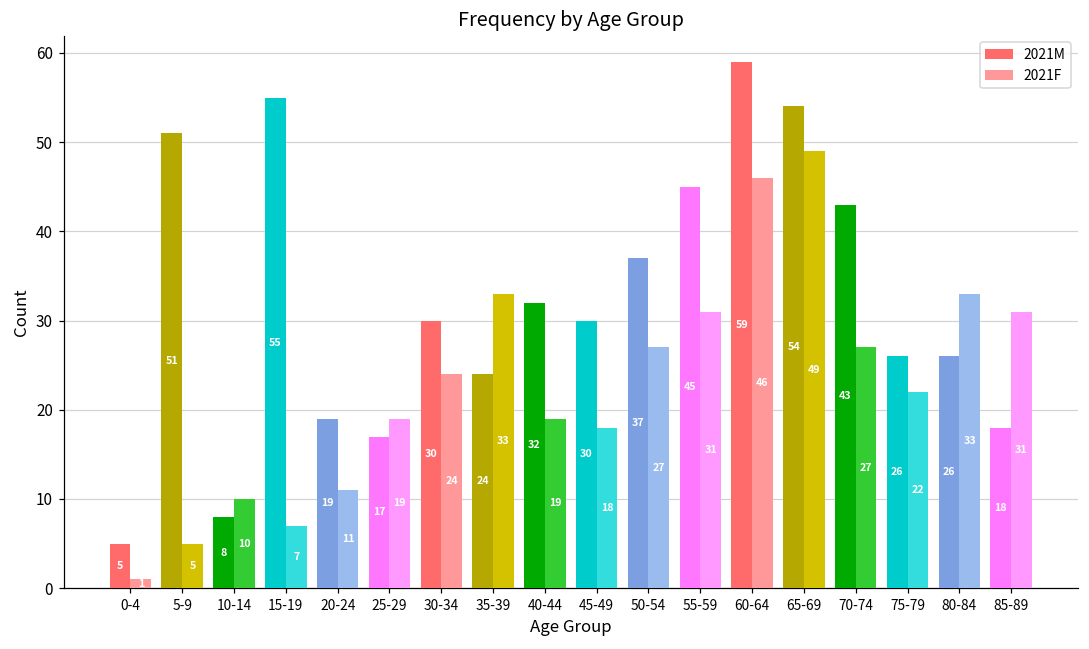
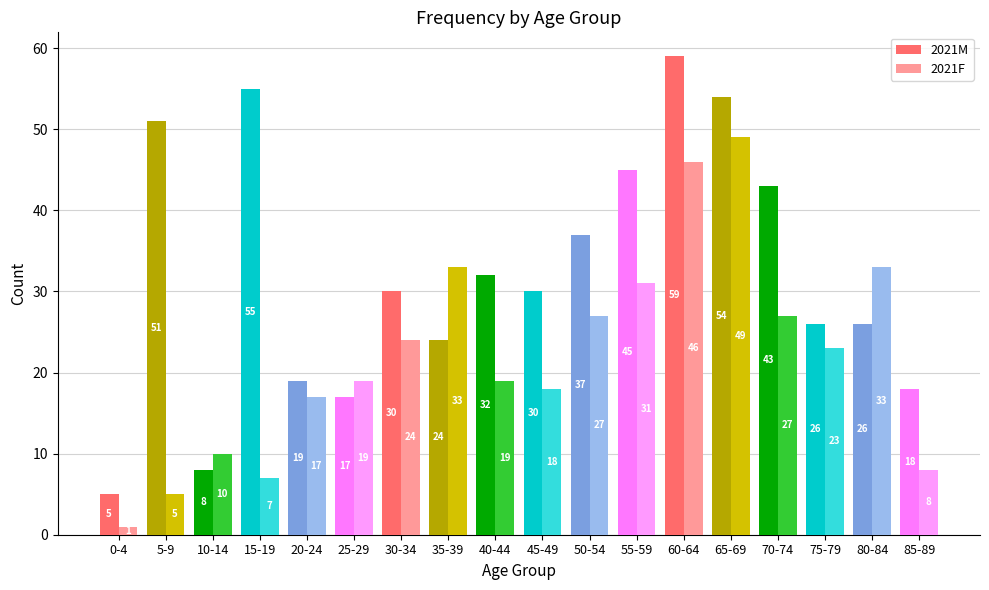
  {
    "2021M": {
      "0-4": 5,
      "5-9": 51,
      "10-14": 8,
      "15-19": 55,
      "20-24": 19,
      "25-29": 17,
      "30-34": 30,
      "35-39": 24,
      "40-44": 32,
      "45-49": 30,
      "50-54": 37,
      "55-59": 45,
      "60-64": 59,
      "65-69": 54,
      "70-74": 43,
      "75-79": 26,
      "80-84": 26,
      "85-89": 18
    },
    "2021F": {
      "0-4": 1,
      "5-9": 5,
      "10-14": 10,
      "15-19": 7,
-     "20-24": 11,
+     "20-24": 17,
      "25-29": 19,
      "30-34": 24,
      "35-39": 33,
      "40-44": 19,
      "45-49": 18,
      "50-54": 27,
      "55-59": 31,
      "60-64": 46,
      "65-69": 49,
      "70-74": 27,
-     "75-79": 22,
+     "75-79": 23,
      "80-84": 33,
-     "85-89": 31
+     "85-89": 8
    }
  }
